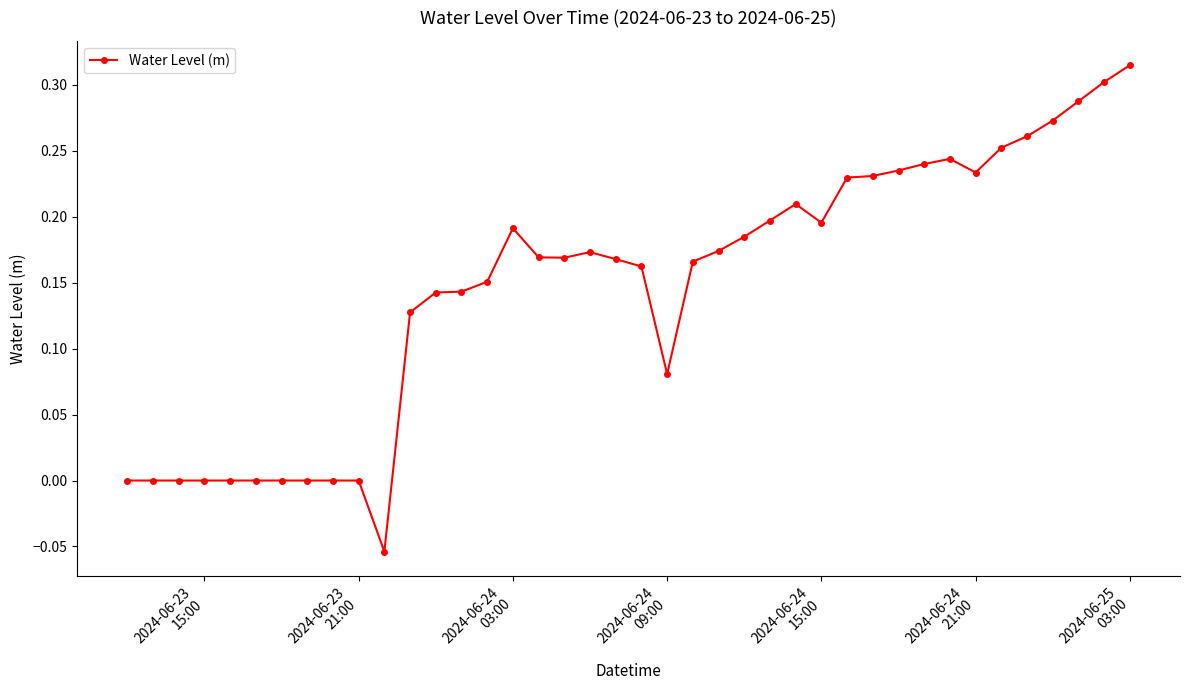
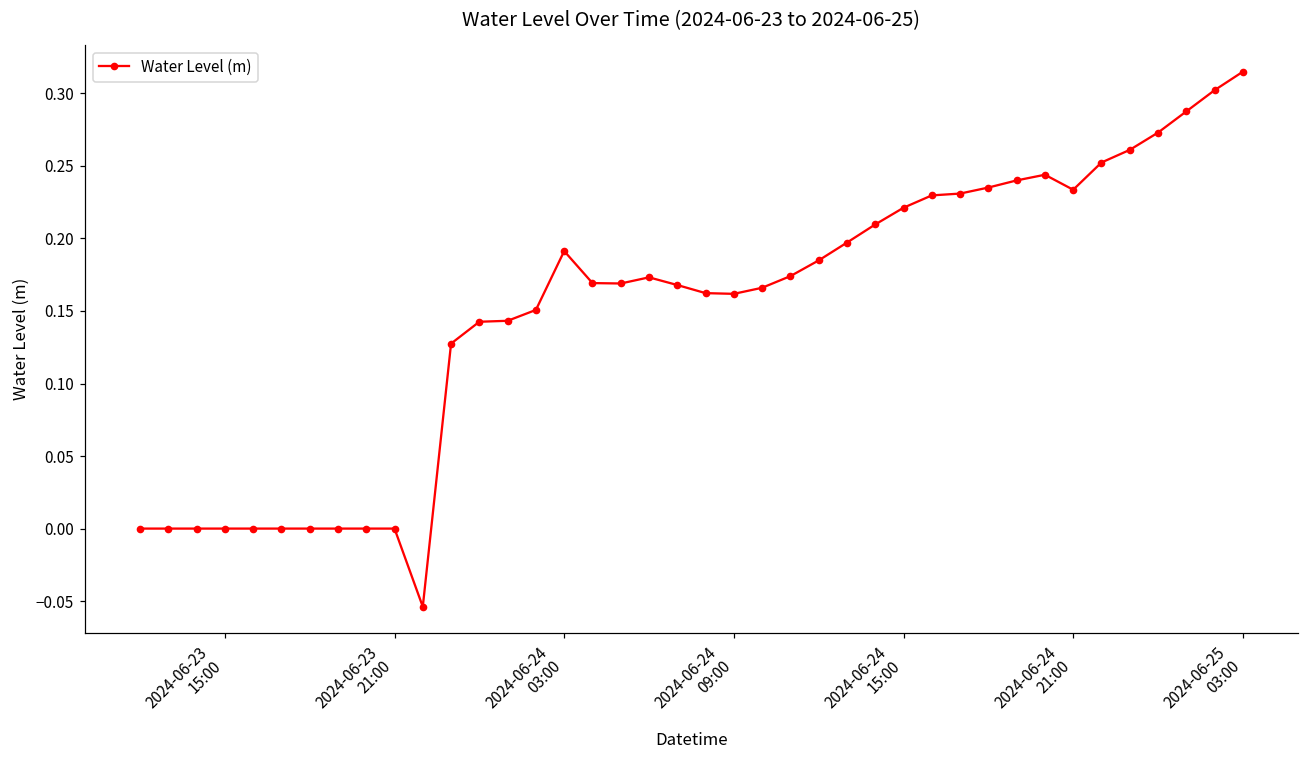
  {
    "2024-06-23 15:00": 0.000,
    "2024-06-23 21:00": 0.000,
    "2024-06-24 03:00": 0.191,
-   "2024-06-24 09:00": 0.081,
-   "2024-06-24 15:00": 0.195,
+   "2024-06-24 09:00": 0.162,
+   "2024-06-24 15:00": 0.221,
    "2024-06-24 21:00": 0.234,
    "2024-06-25 03:00": 0.315
  }
